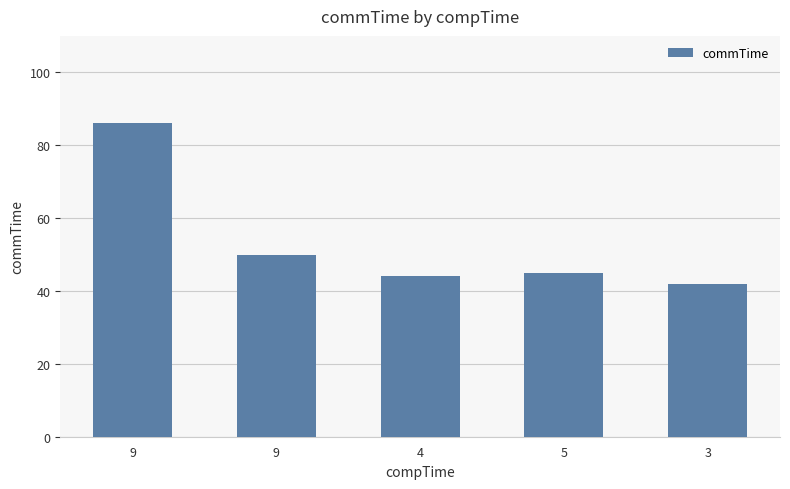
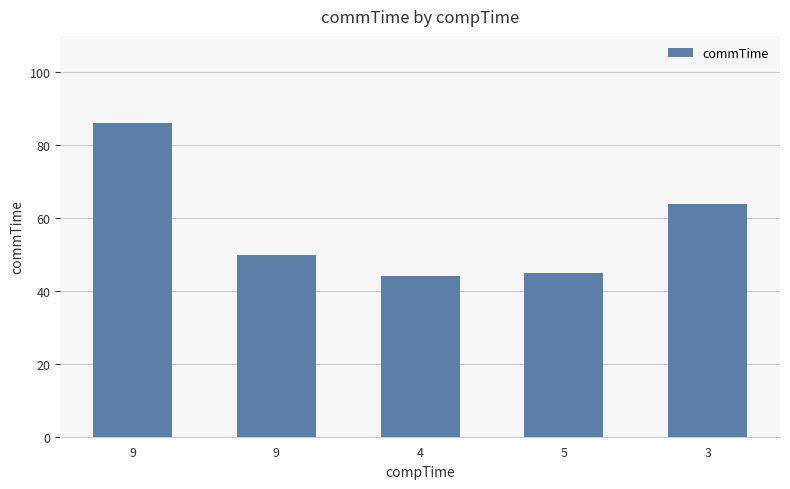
  {
    "4": 44,
    "5": 45,
-   "3": 42
+   "3": 64
  }
